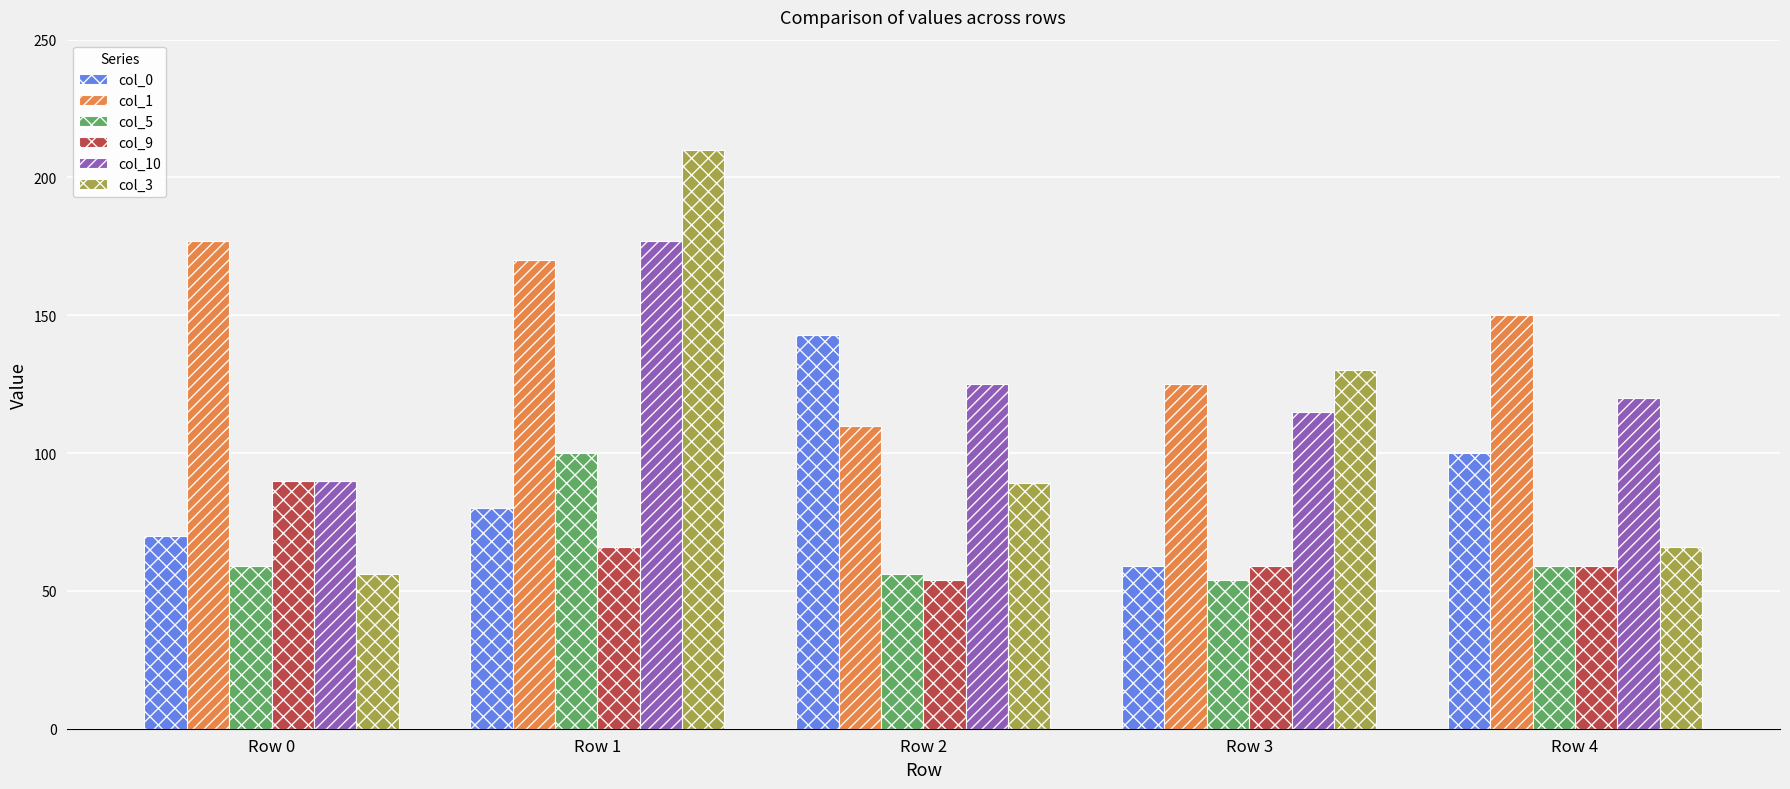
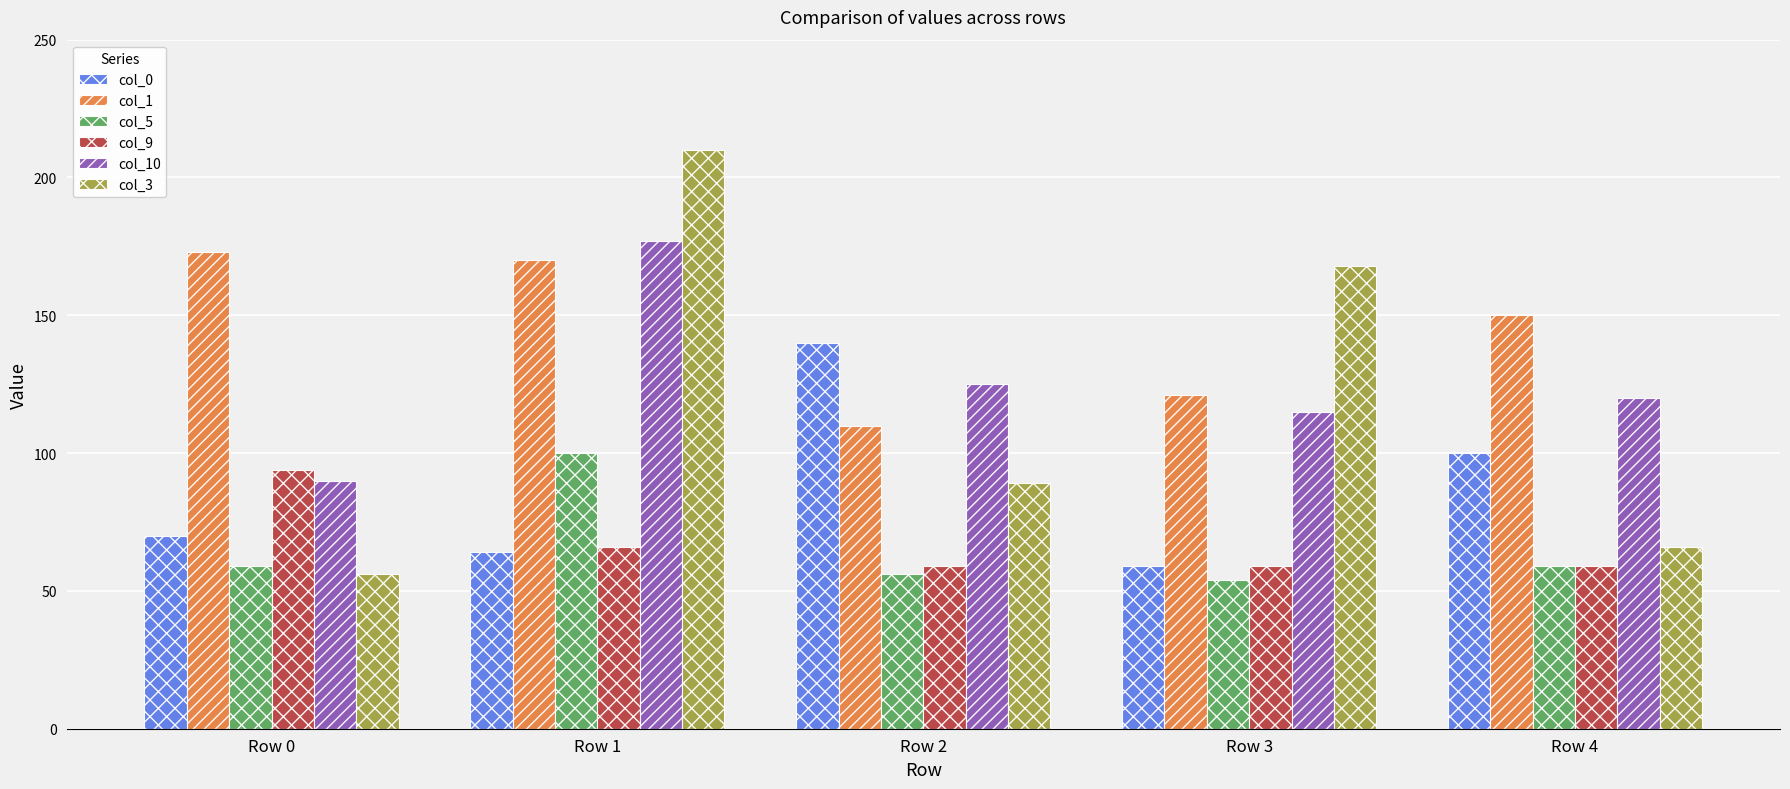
  {
    "col_0": {
      "Row 0": 70,
-     "Row 1": 80,
-     "Row 2": 143,
+     "Row 1": 64,
+     "Row 2": 140,
      "Row 3": 59,
      "Row 4": 100
    },
    "col_1": {
-     "Row 0": 177,
+     "Row 0": 173,
      "Row 1": 170,
      "Row 2": 110,
-     "Row 3": 125,
+     "Row 3": 121,
      "Row 4": 150
    },
    "col_5": {
      "Row 0": 59,
      "Row 1": 100,
      "Row 2": 56,
      "Row 3": 54,
      "Row 4": 59
    },
    "col_9": {
-     "Row 0": 90,
+     "Row 0": 94,
      "Row 1": 66,
-     "Row 2": 54,
+     "Row 2": 59,
      "Row 3": 59,
      "Row 4": 59
    },
    "col_10": {
      "Row 0": 90,
      "Row 1": 177,
      "Row 2": 125,
      "Row 3": 115,
      "Row 4": 120
    },
    "col_3": {
      "Row 0": 56,
      "Row 1": 210,
      "Row 2": 89,
-     "Row 3": 130,
+     "Row 3": 168,
      "Row 4": 66
    }
  }
